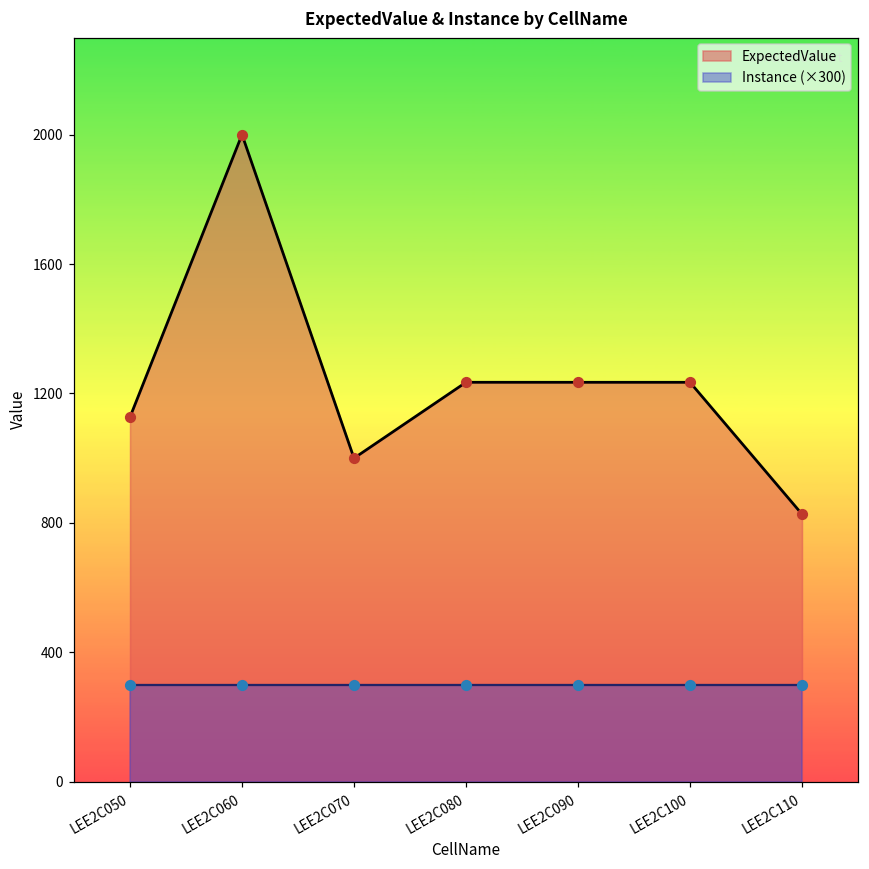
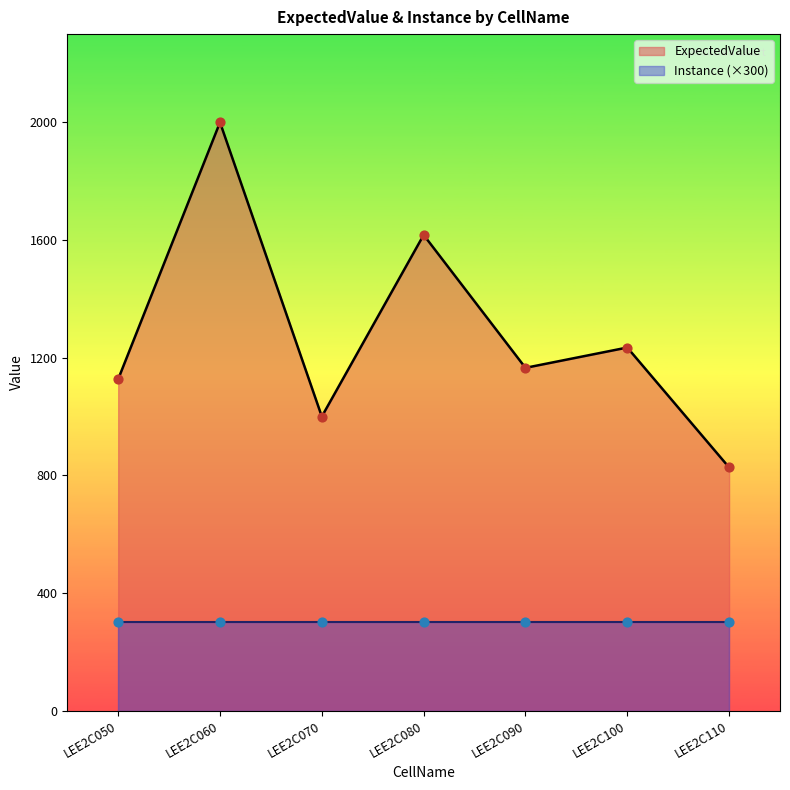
  {
    "ExpectedValue": {
      "LEE2C050": 1130,
      "LEE2C060": 2000,
      "LEE2C070": 1000,
-     "LEE2C080": 1230,
-     "LEE2C090": 1230,
+     "LEE2C080": 1620,
+     "LEE2C090": 1170,
      "LEE2C100": 1230,
      "LEE2C110": 830
    },
    "Instance (×300)": {
      "LEE2C050": 300,
      "LEE2C060": 300,
      "LEE2C070": 300,
      "LEE2C080": 300,
      "LEE2C090": 300,
      "LEE2C100": 300,
      "LEE2C110": 300
    }
  }
